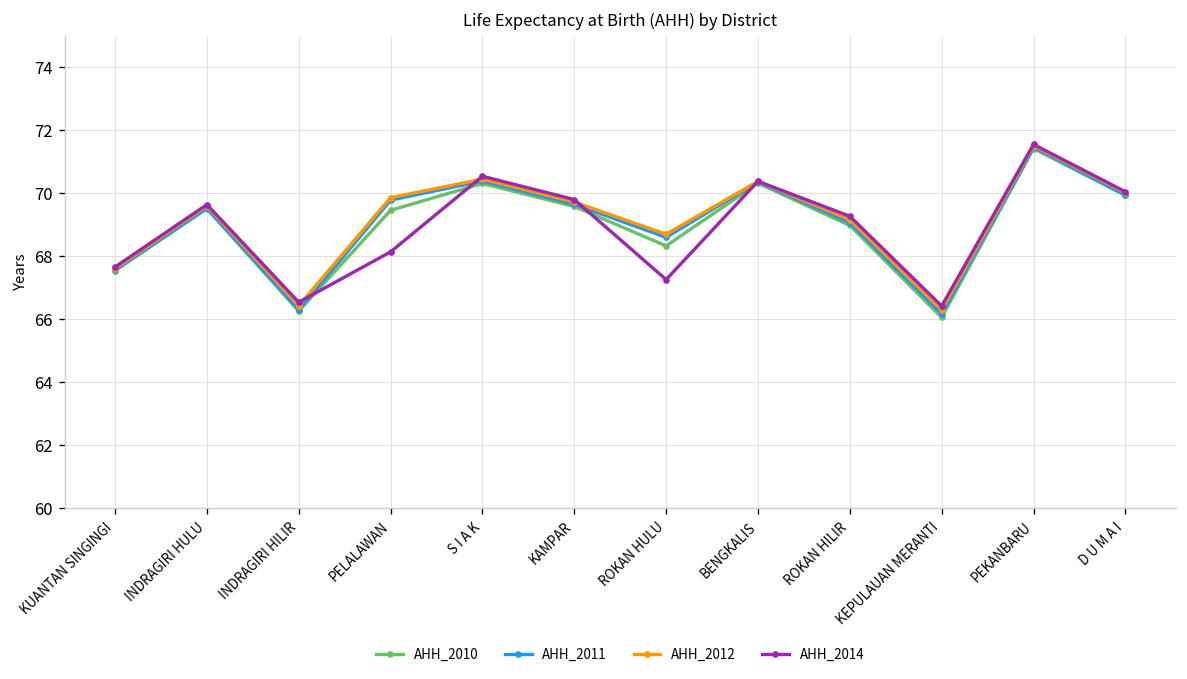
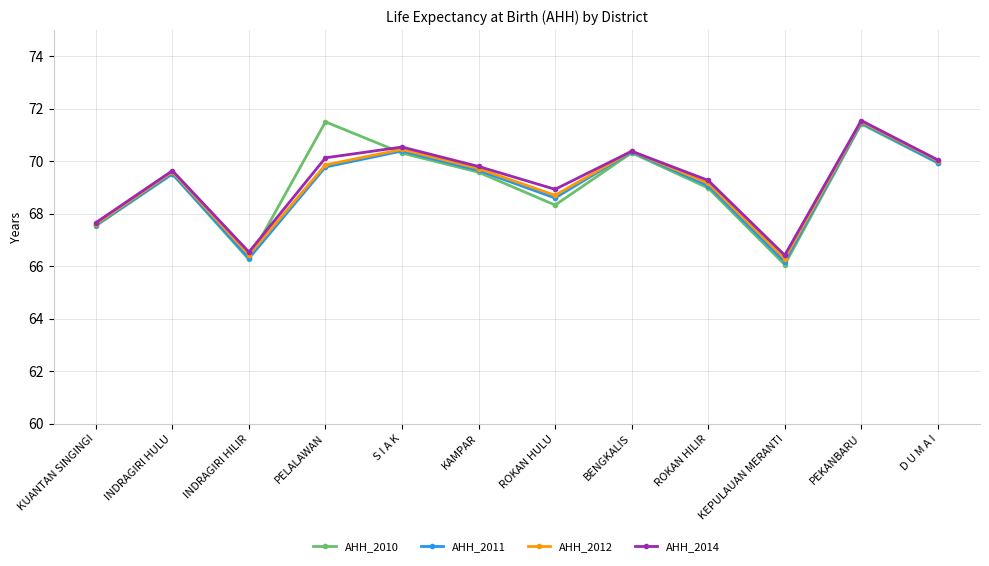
  {
    "AHH_2010": {
-     "PELALAWAN": 69.5,
+     "PELALAWAN": 71.5,
      "ROKAN HULU": 68.3,
      "KEPULAUAN MERANTI": 66.1
    },
    "AHH_2011": {
      "ROKAN HULU": 68.6,
      "KEPULAUAN MERANTI": 66.2
    },
    "AHH_2012": {
      "INDRAGIRI HILIR": 66.4,
      "ROKAN HULU": 68.7,
      "KEPULAUAN MERANTI": 66.3
    },
    "AHH_2014": {
      "INDRAGIRI HILIR": 66.5,
-     "PELALAWAN": 68.1,
-     "ROKAN HULU": 67.3,
+     "PELALAWAN": 70.1,
+     "ROKAN HULU": 68.9,
      "ROKAN HILIR": 69.3,
      "KEPULAUAN MERANTI": 66.4
    }
  }
